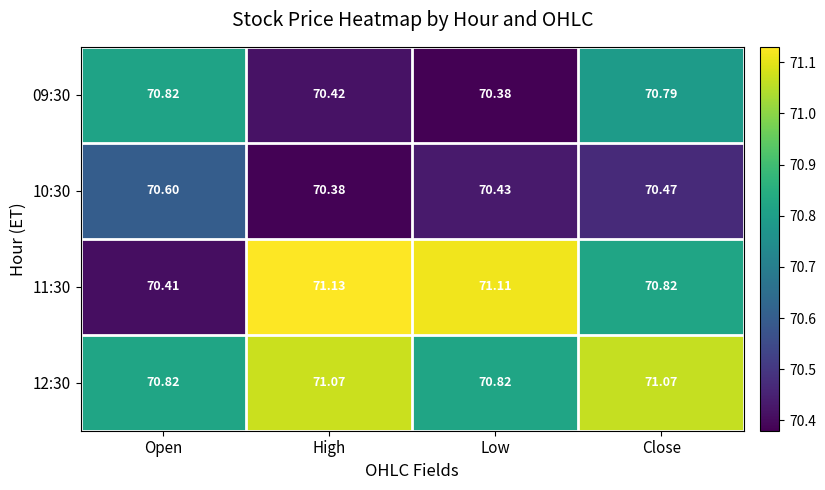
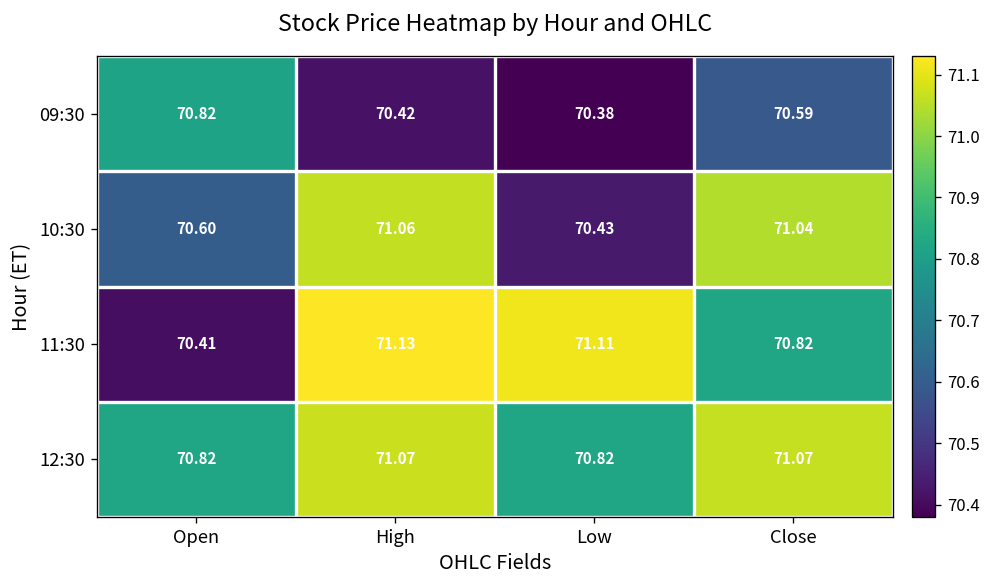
  {
    "09:30": {
      "Open": 70.82,
      "High": 70.42,
      "Low": 70.38,
-     "Close": 70.79
+     "Close": 70.59
    },
    "10:30": {
      "Open": 70.60,
-     "High": 70.38,
+     "High": 71.06,
      "Low": 70.43,
-     "Close": 70.47
+     "Close": 71.04
    },
    "11:30": {
      "Open": 70.41,
      "High": 71.13,
      "Low": 71.11,
      "Close": 70.82
    },
    "12:30": {
      "Open": 70.82,
      "High": 71.07,
      "Low": 70.82,
      "Close": 71.07
    }
  }
